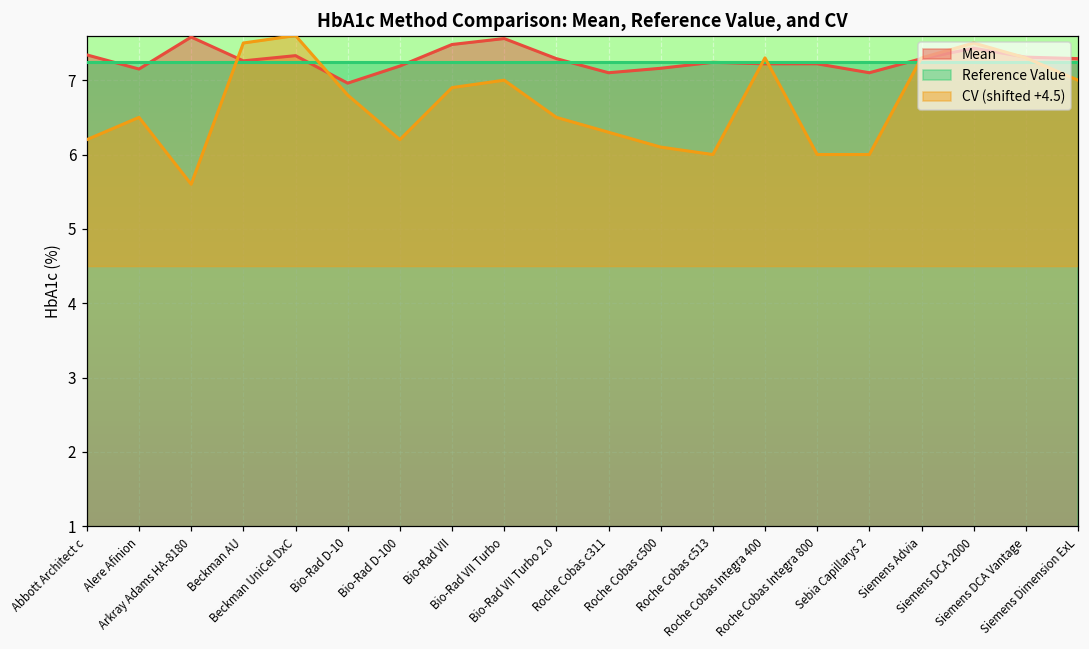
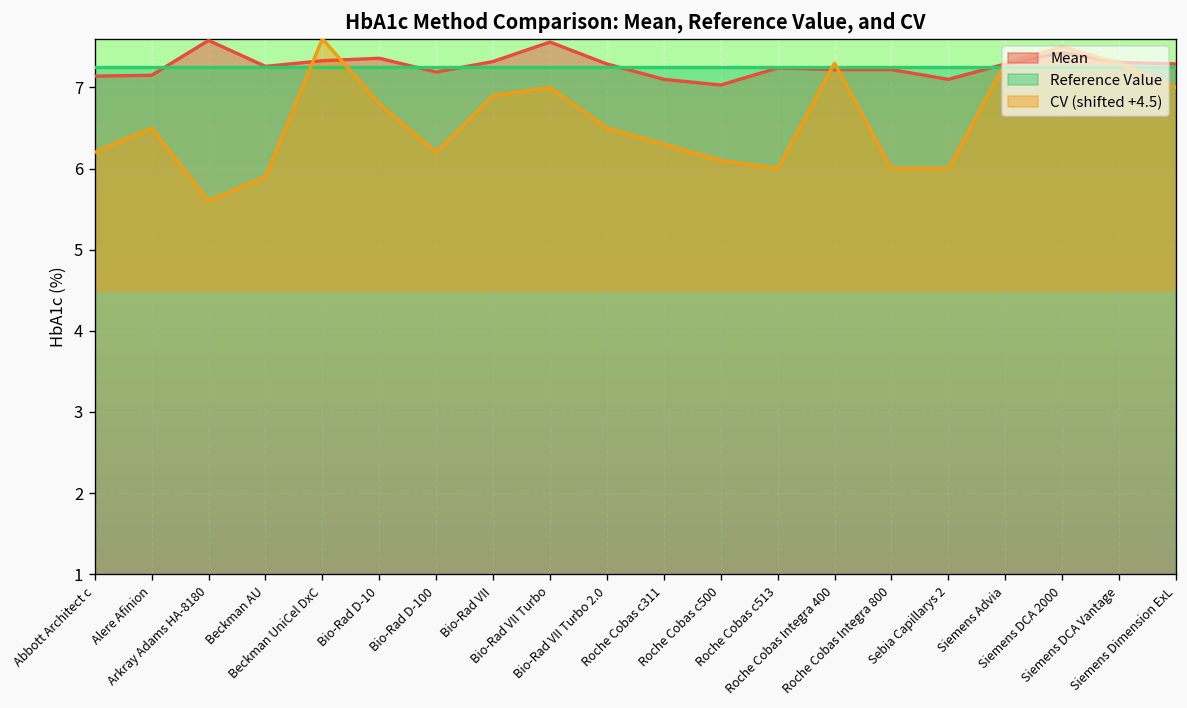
  {
    "Mean": {
-     "Abbott Architect c": 7.3,
+     "Abbott Architect c": 7.1,
      "Alere Afinion": 7.2,
      "Arkray Adams HA-8180": 7.6,
      "Beckman UniCel DxC": 7.3,
-     "Bio-Rad D-10": 7.0,
+     "Bio-Rad D-10": 7.4,
      "Bio-Rad D-100": 7.2,
-     "Bio-Rad VII": 7.5,
+     "Bio-Rad VII": 7.3,
      "Bio-Rad VII Turbo": 7.6,
      "Bio-Rad VII Turbo 2.0": 7.3,
      "Roche Cobas c311": 7.1,
-     "Roche Cobas c500": 7.2,
+     "Roche Cobas c500": 7.0,
      "Sebia Capillarys 2": 7.1,
      "Siemens Dimension ExL": 7.3
    },
    "Reference Value": {
      "Abbott Architect c": 7.3,
      "Alere Afinion": 7.3,
      "Arkray Adams HA-8180": 7.3,
      "Beckman UniCel DxC": 7.3,
      "Bio-Rad D-10": 7.3,
      "Bio-Rad D-100": 7.3,
      "Bio-Rad VII": 7.3,
      "Bio-Rad VII Turbo": 7.3,
      "Bio-Rad VII Turbo 2.0": 7.3,
      "Roche Cobas c311": 7.3,
      "Roche Cobas c500": 7.3,
      "Sebia Capillarys 2": 7.3,
      "Siemens Dimension ExL": 7.3
    },
    "CV (shifted +4.5)": {
      "Abbott Architect c": 6.2,
      "Alere Afinion": 6.5,
      "Arkray Adams HA-8180": 5.6,
-     "Beckman AU": 7.5,
+     "Beckman AU": 5.9,
      "Beckman UniCel DxC": 7.6,
      "Bio-Rad D-10": 6.8,
      "Bio-Rad D-100": 6.2,
      "Bio-Rad VII": 6.9,
      "Bio-Rad VII Turbo": 7.0,
      "Bio-Rad VII Turbo 2.0": 6.5,
      "Roche Cobas c311": 6.3,
      "Roche Cobas c500": 6.1,
      "Roche Cobas c513": 6.0,
      "Roche Cobas Integra 400": 7.3,
      "Roche Cobas Integra 800": 6.0,
      "Sebia Capillarys 2": 6.0,
      "Siemens Dimension ExL": 7.0
    }
  }
